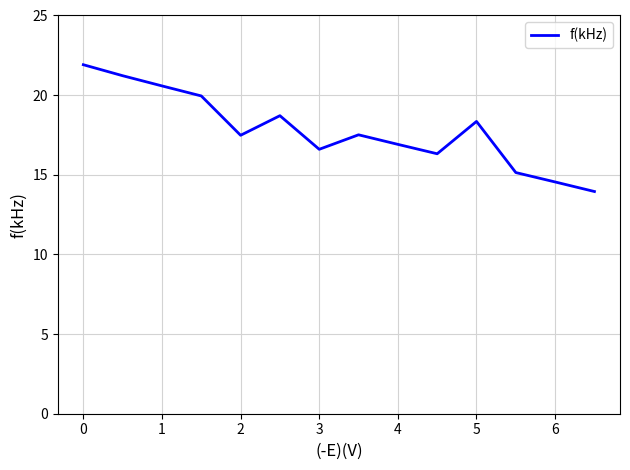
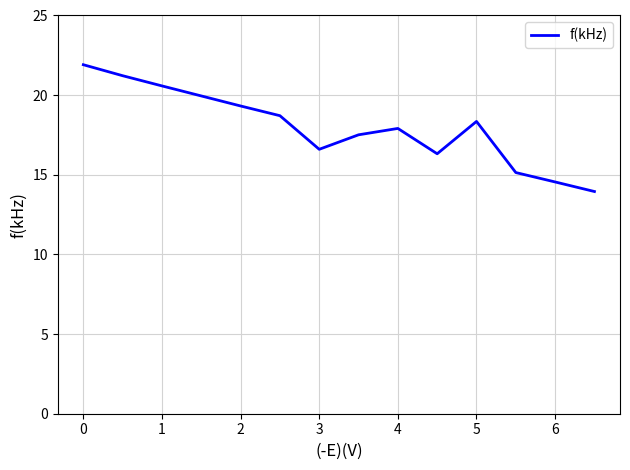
  {
    "0": 21.9,
    "1": 20.6,
-   "2": 17.5,
+   "2": 19.3,
    "3": 16.6,
-   "4": 16.9,
+   "4": 17.9,
    "5": 18.4,
    "6": 14.6
  }
